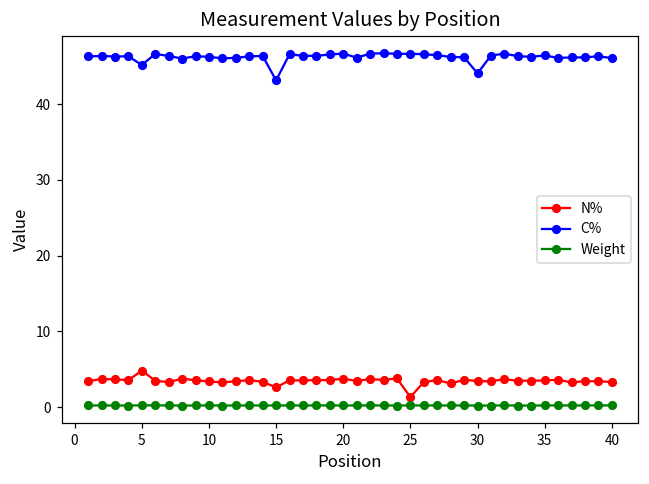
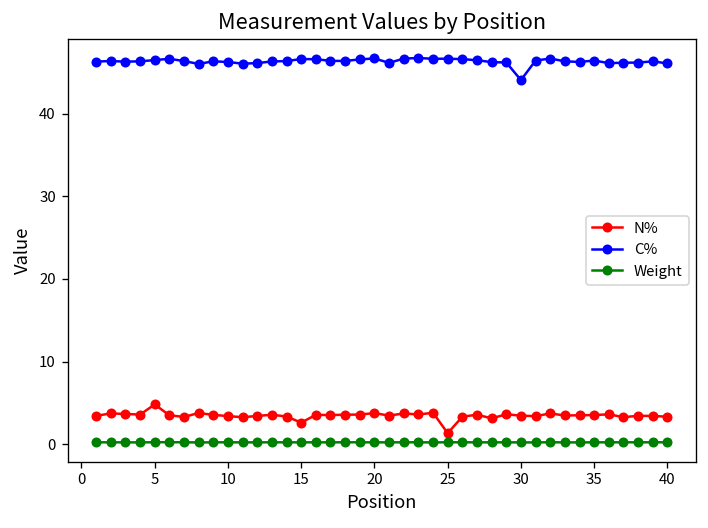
  {
    "N%": {
      "5": 5,
      "10": 3,
      "15": 3,
      "20": 4,
      "25": 1,
      "30": 3,
      "35": 4,
      "40": 3
    },
    "C%": {
-     "5": 45,
+     "5": 46,
      "10": 46,
-     "15": 43,
+     "15": 47,
      "20": 47,
      "25": 47,
      "30": 44,
      "35": 46,
      "40": 46
    },
    "Weight": {
      "5": 0,
      "10": 0,
      "15": 0,
      "20": 0,
      "25": 0,
      "30": 0,
      "35": 0,
      "40": 0
    }
  }
